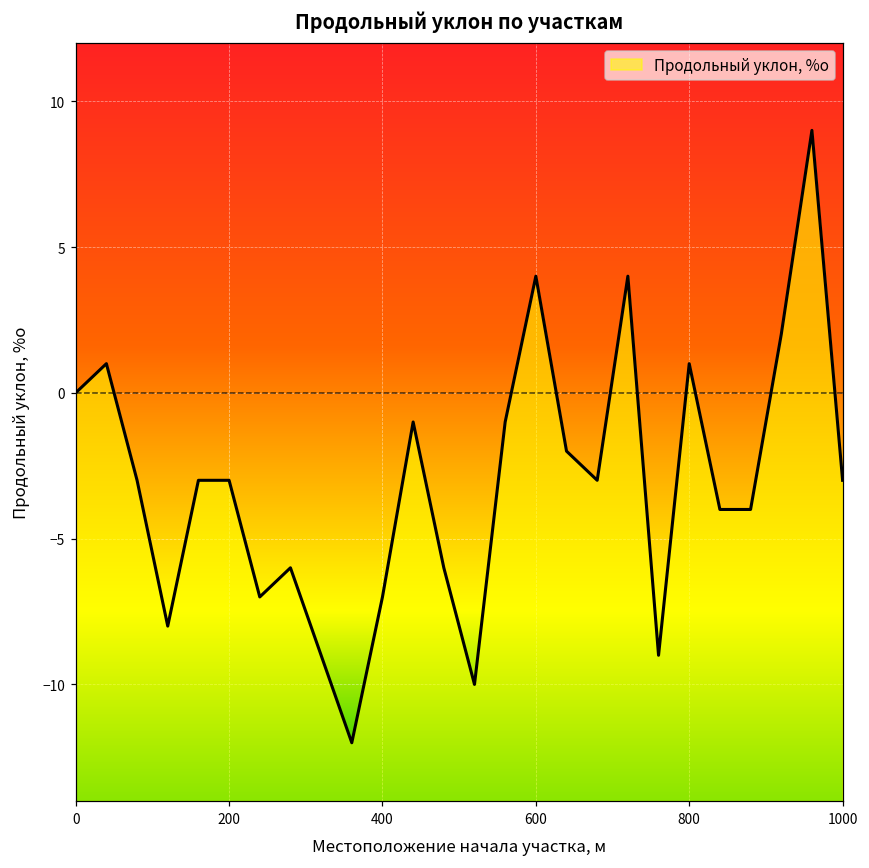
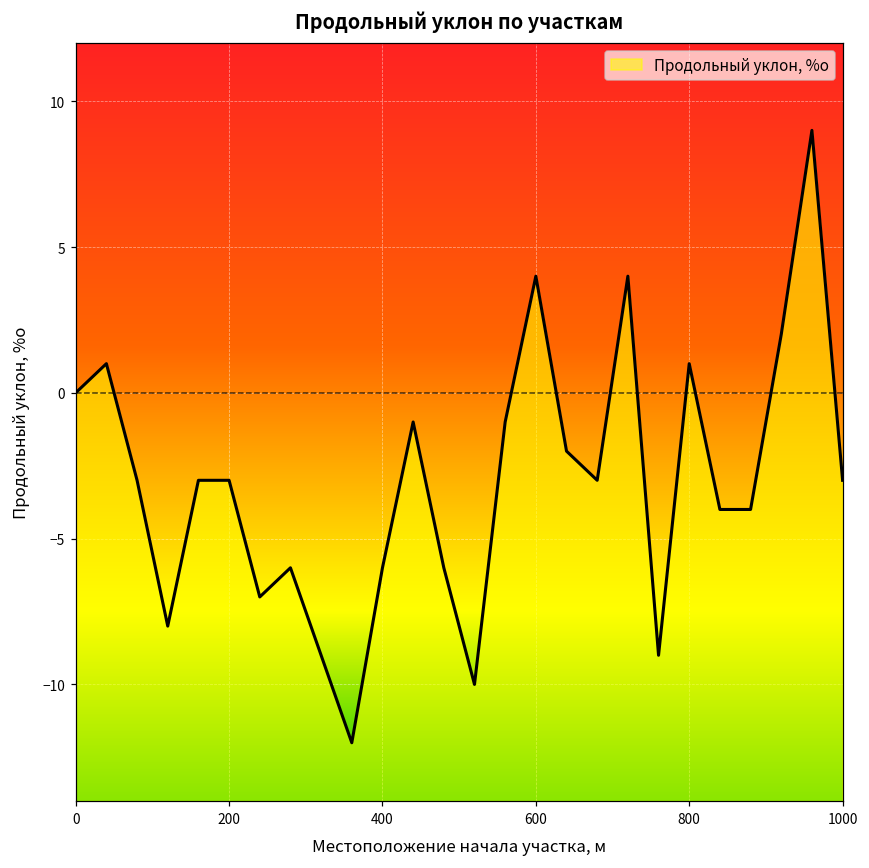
  {
    "0": 0,
    "200": -3,
-   "400": -7,
+   "400": -6,
    "600": 4,
    "800": 1,
    "1000": -3
  }
